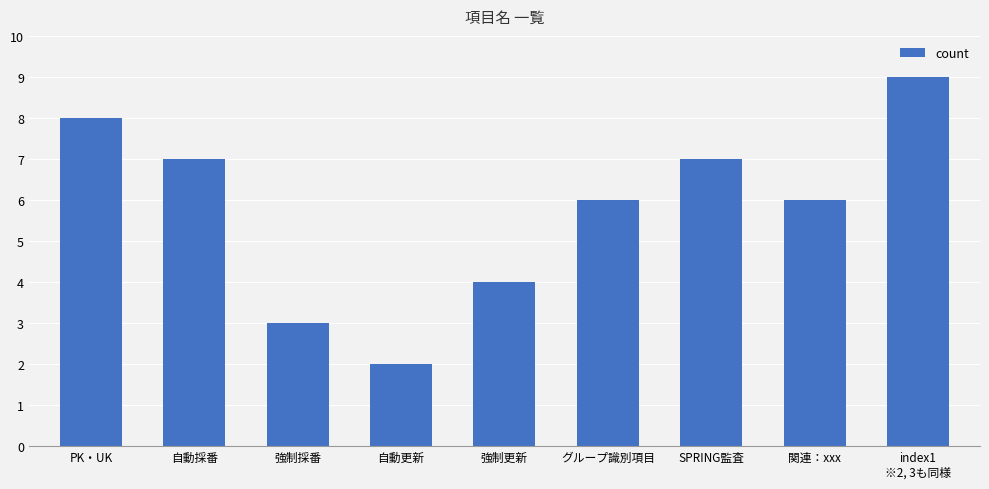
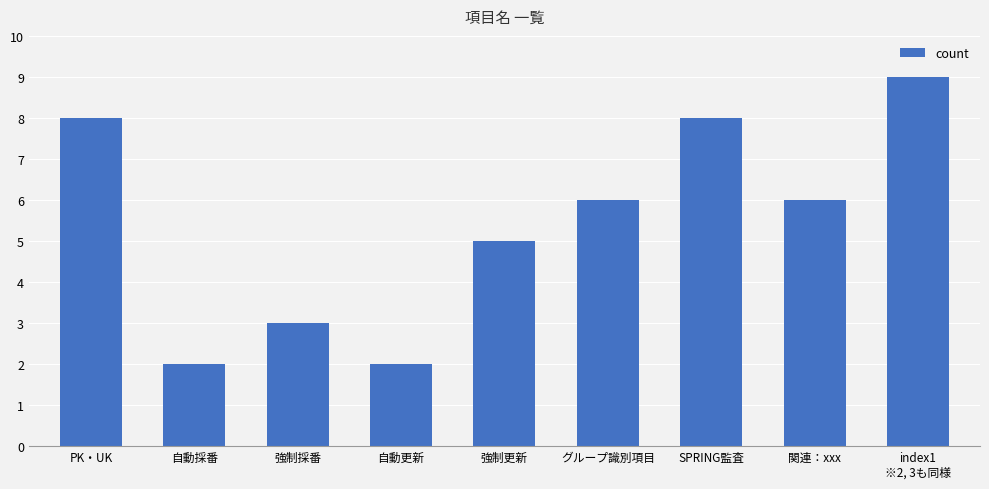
  {
    "PK・UK": 8,
-   "自動採番": 7,
+   "自動採番": 2,
    "強制採番": 3,
    "自動更新": 2,
-   "強制更新": 4,
+   "強制更新": 5,
    "グループ識別項目": 6,
-   "SPRING監査": 7,
+   "SPRING監査": 8,
    "関連：xxx": 6,
    "index1 ※2, 3も同様": 9
  }
